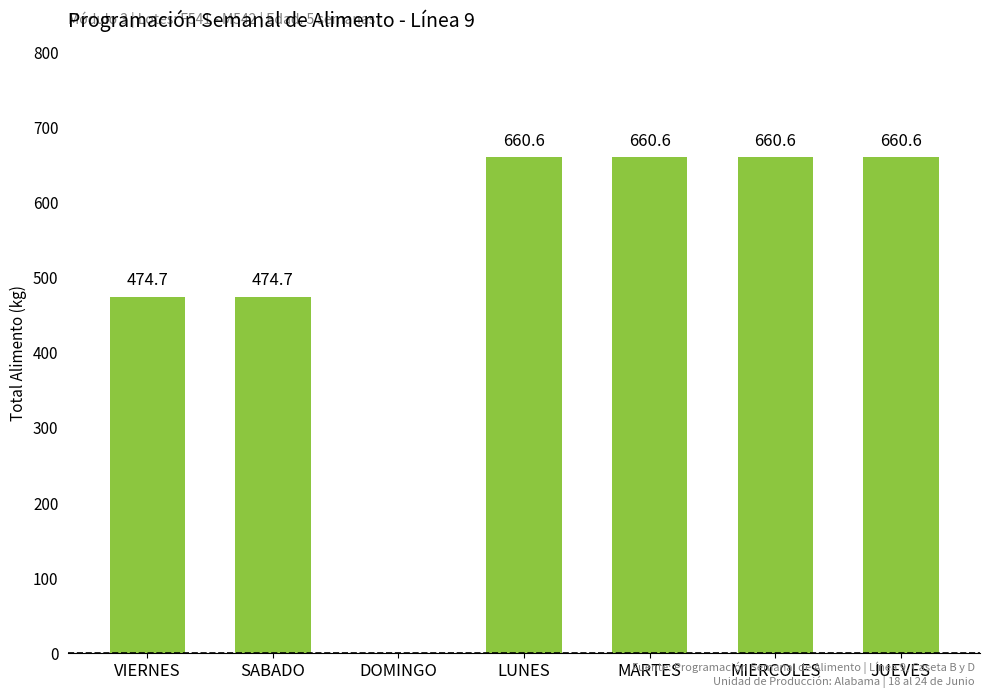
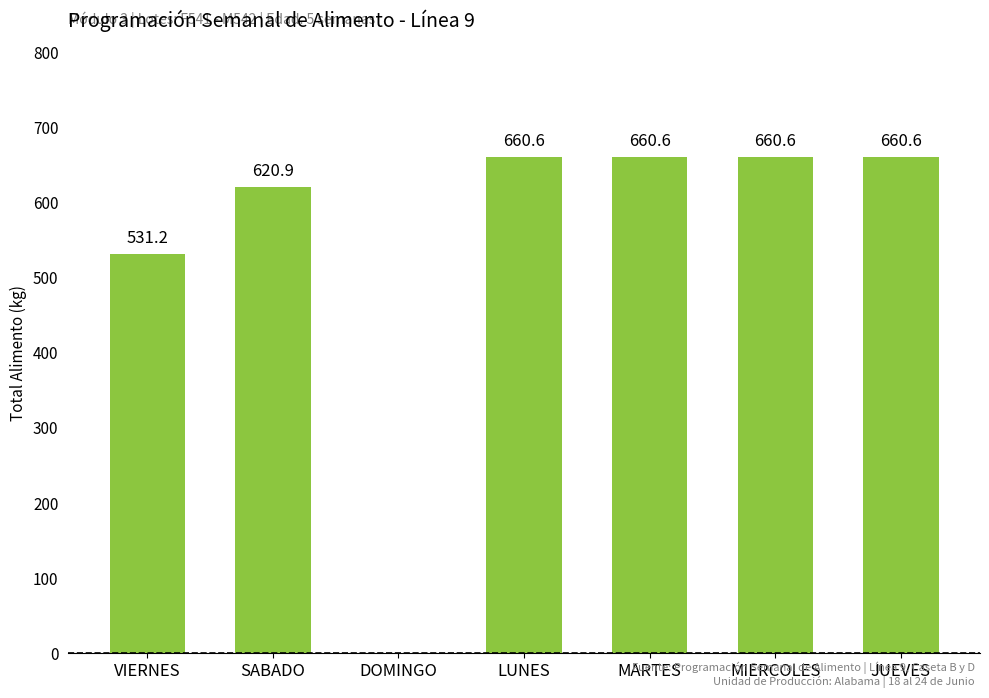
  {
-   "VIERNES": 474.7,
-   "SABADO": 474.7,
+   "VIERNES": 531.2,
+   "SABADO": 620.9,
    "LUNES": 660.6,
    "MARTES": 660.6,
    "MIERCOLES": 660.6,
    "JUEVES": 660.6
  }
